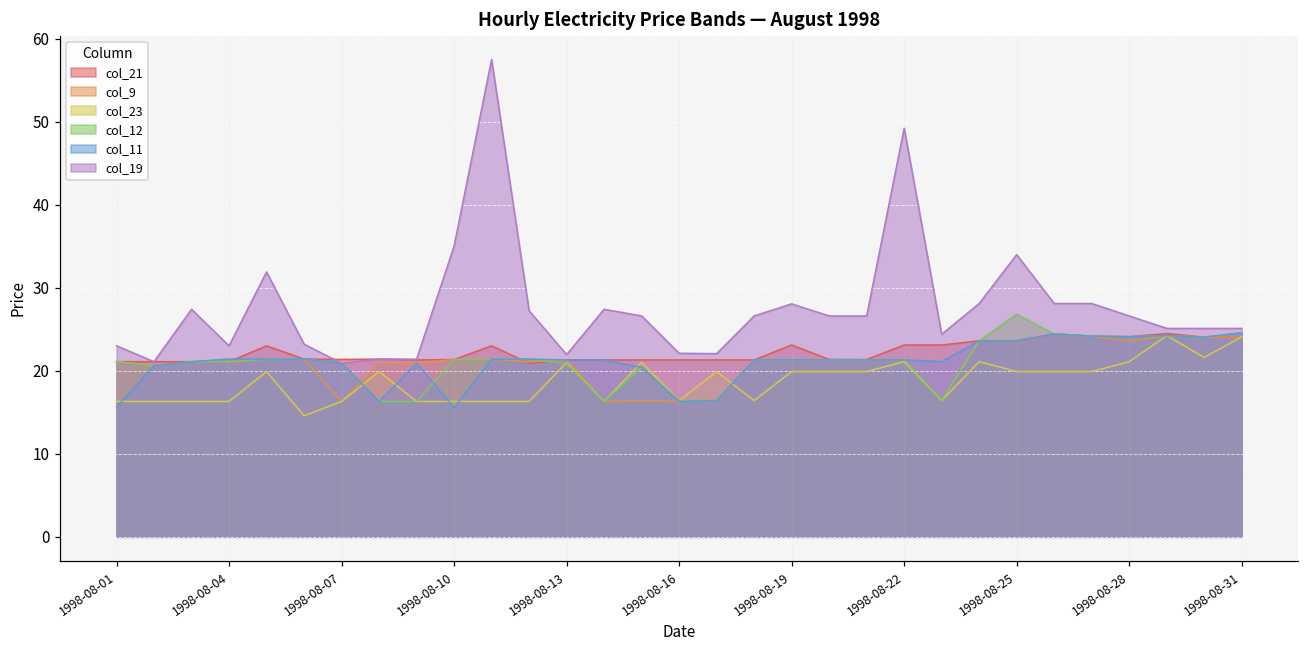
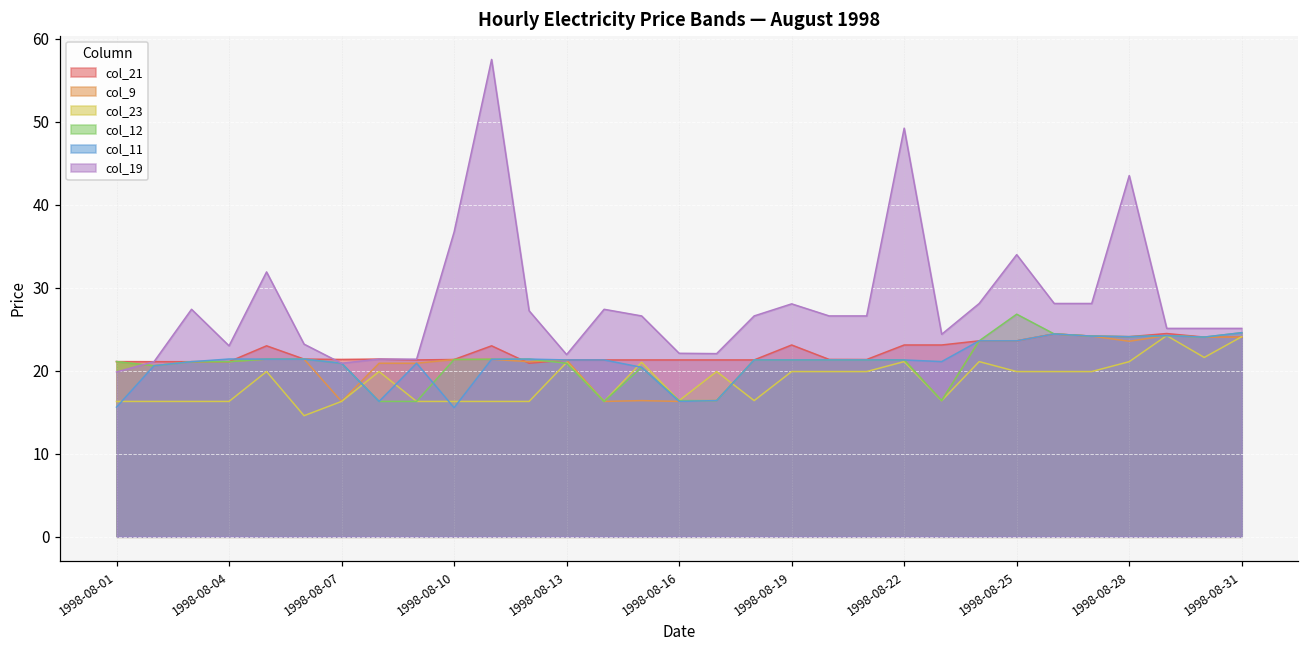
  {
    "col_12": {
      "1998-08-25": 27
    },
    "col_11": {
      "1998-08-01": 16,
      "1998-08-10": 16
    },
    "col_19": {
-     "1998-08-01": 23,
+     "1998-08-01": 20,
      "1998-08-04": 23,
-     "1998-08-10": 35,
+     "1998-08-10": 37,
      "1998-08-13": 22,
      "1998-08-16": 22,
      "1998-08-19": 28,
      "1998-08-22": 49,
      "1998-08-25": 34,
-     "1998-08-28": 27,
+     "1998-08-28": 44,
      "1998-08-31": 25
    }
  }
